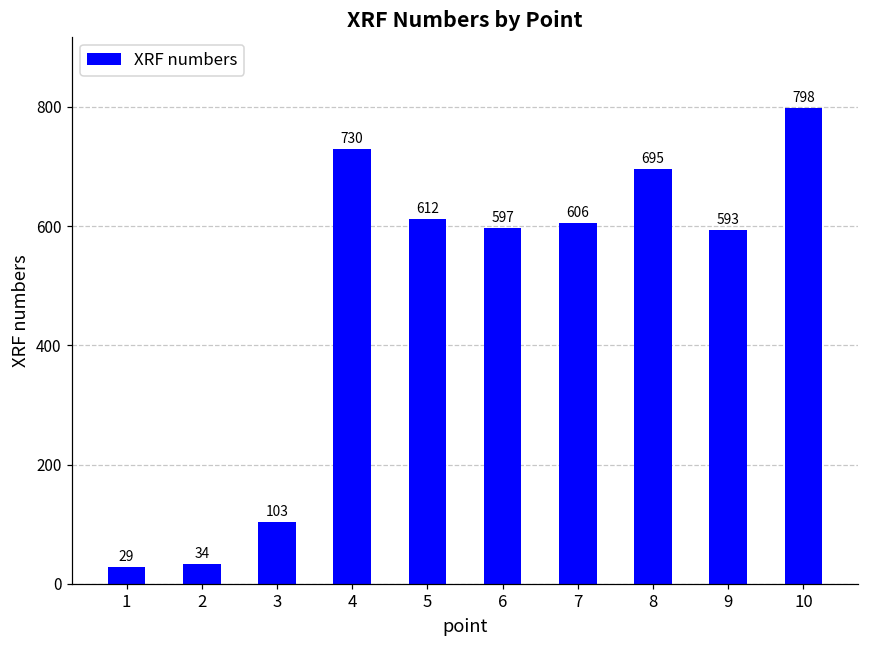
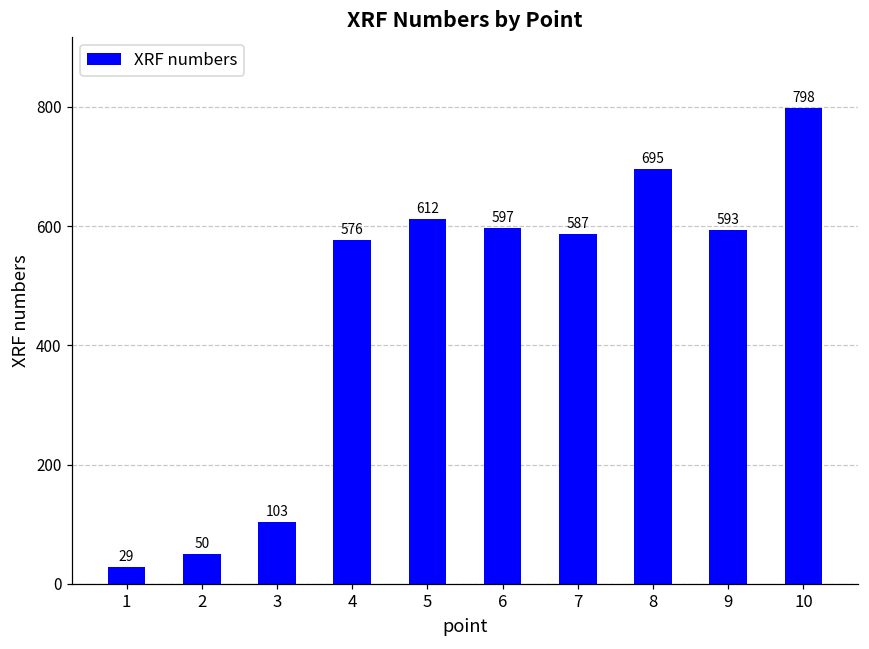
  {
    "1": 29,
-   "2": 34,
+   "2": 50,
    "3": 103,
-   "4": 730,
+   "4": 576,
    "5": 612,
    "6": 597,
-   "7": 606,
+   "7": 587,
    "8": 695,
    "9": 593,
    "10": 798
  }
